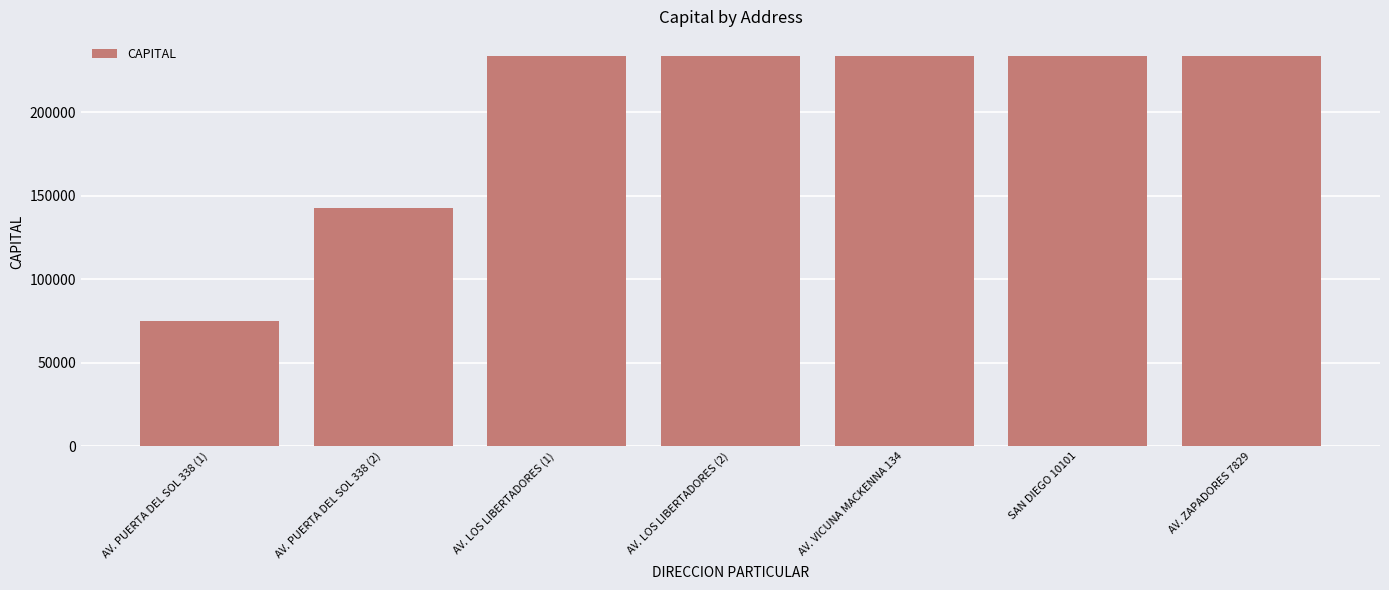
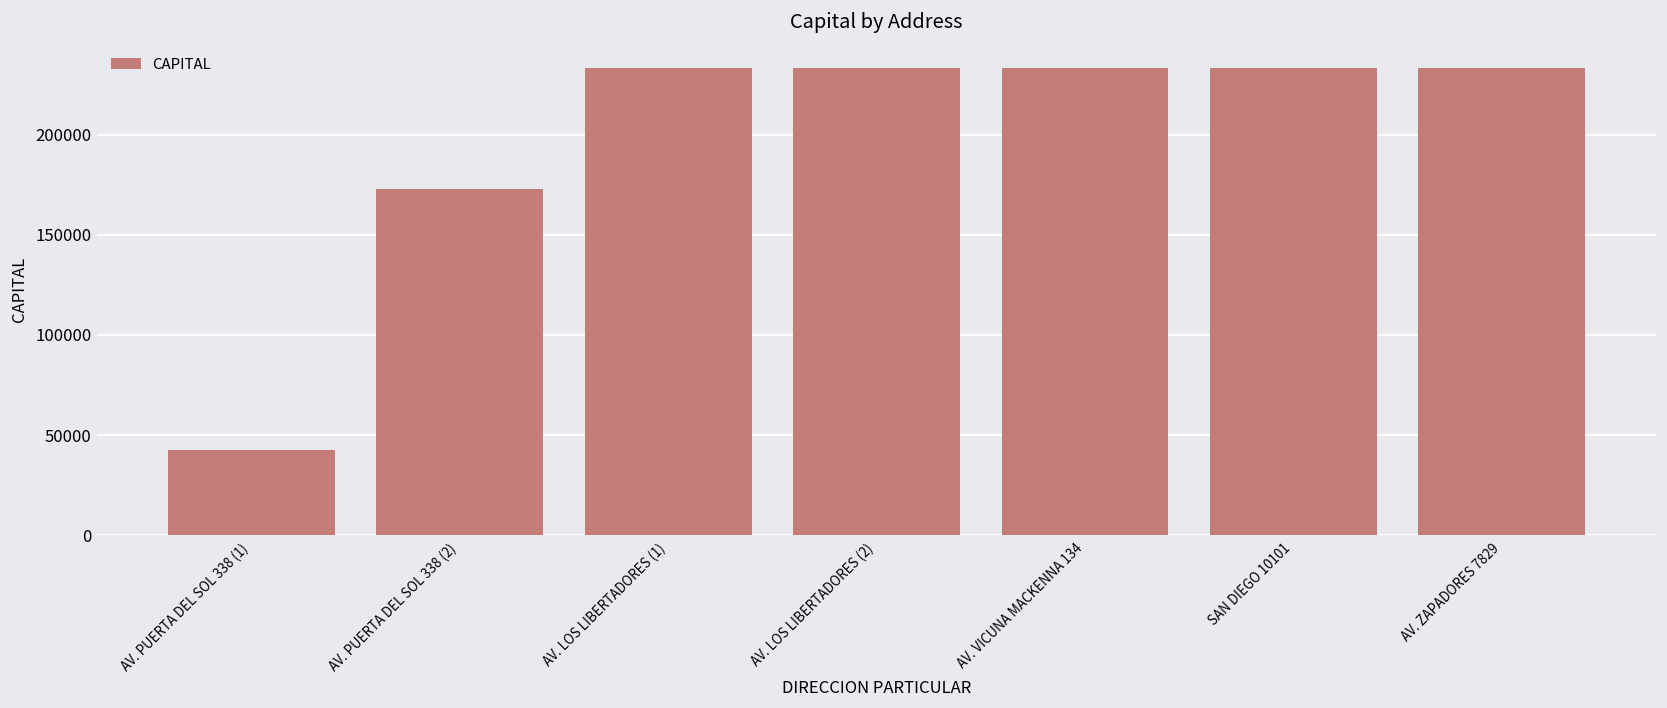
  {
-   "AV. PUERTA DEL SOL 338 (1)": 75000,
-   "AV. PUERTA DEL SOL 338 (2)": 143000,
+   "AV. PUERTA DEL SOL 338 (1)": 43000,
+   "AV. PUERTA DEL SOL 338 (2)": 173000,
    "AV. LOS LIBERTADORES (1)": 233000,
    "AV. LOS LIBERTADORES (2)": 233000,
    "AV. VICUNA MACKENNA 134": 233000,
    "SAN DIEGO 10101": 233000,
    "AV. ZAPADORES 7829": 233000
  }
